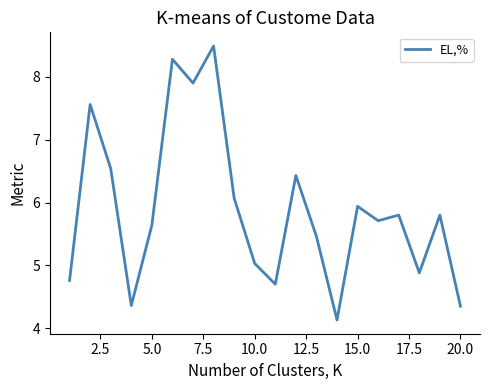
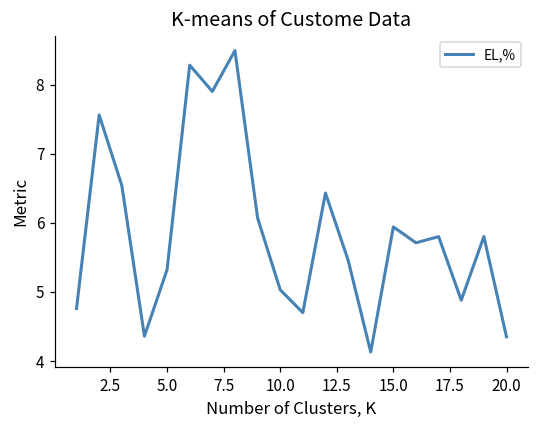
  {
-   "5.0": 5.6,
+   "5.0": 5.3,
    "10.0": 5.0,
    "15.0": 5.9,
    "20.0": 4.4
  }
